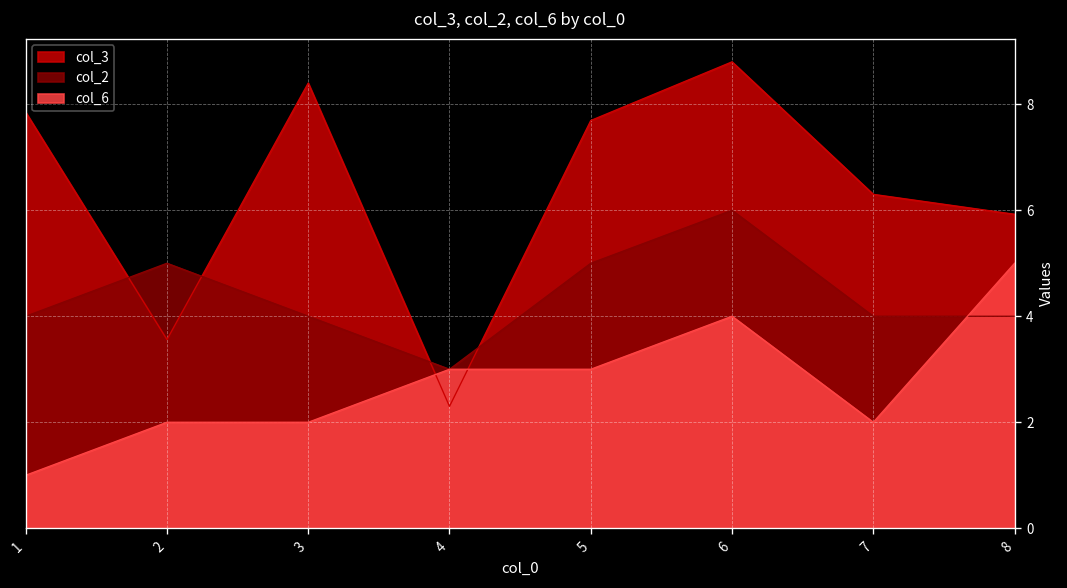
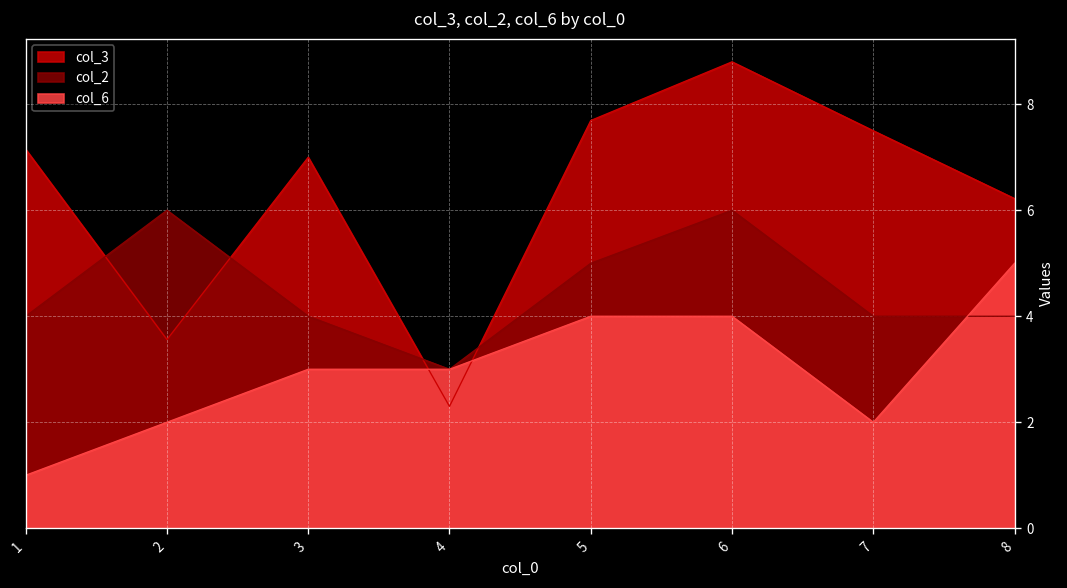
  {
    "col_3": {
-     "1": 7.9,
+     "1": 7.2,
      "2": 3.6,
-     "3": 8.4,
+     "3": 7.0,
      "4": 2.3,
      "5": 7.7,
      "6": 8.8,
-     "7": 6.3,
-     "8": 5.9
+     "7": 7.5,
+     "8": 6.2
    },
    "col_2": {
      "1": 4,
-     "2": 5,
+     "2": 6,
      "3": 4,
      "5": 5,
      "6": 6,
      "7": 4,
      "8": 4
    },
    "col_6": {
      "1": 1,
      "2": 2,
-     "3": 2,
-     "5": 3,
+     "3": 3,
+     "5": 4,
      "6": 4,
      "7": 2,
      "8": 5
    }
  }
